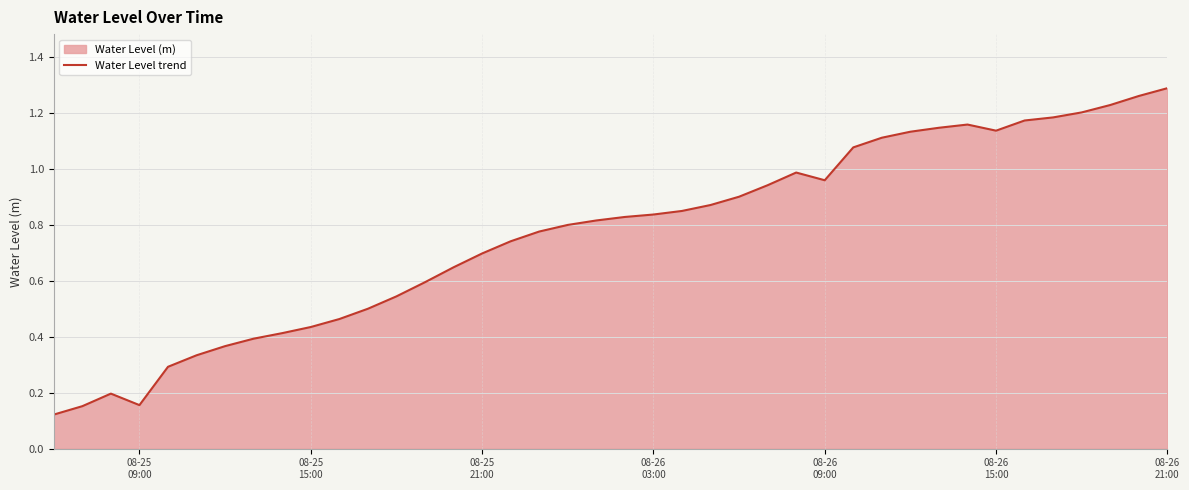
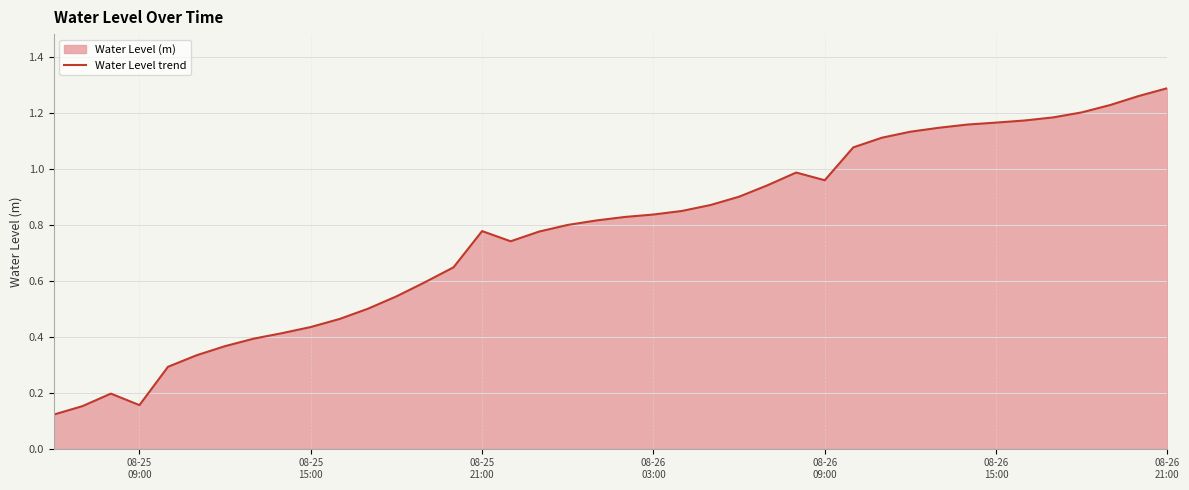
  {
    "08-25 09:00": 0.16,
    "08-25 15:00": 0.43,
-   "08-25 21:00": 0.70,
+   "08-25 21:00": 0.78,
    "08-26 03:00": 0.84,
    "08-26 09:00": 0.96,
-   "08-26 15:00": 1.14,
+   "08-26 15:00": 1.17,
    "08-26 21:00": 1.29
  }
